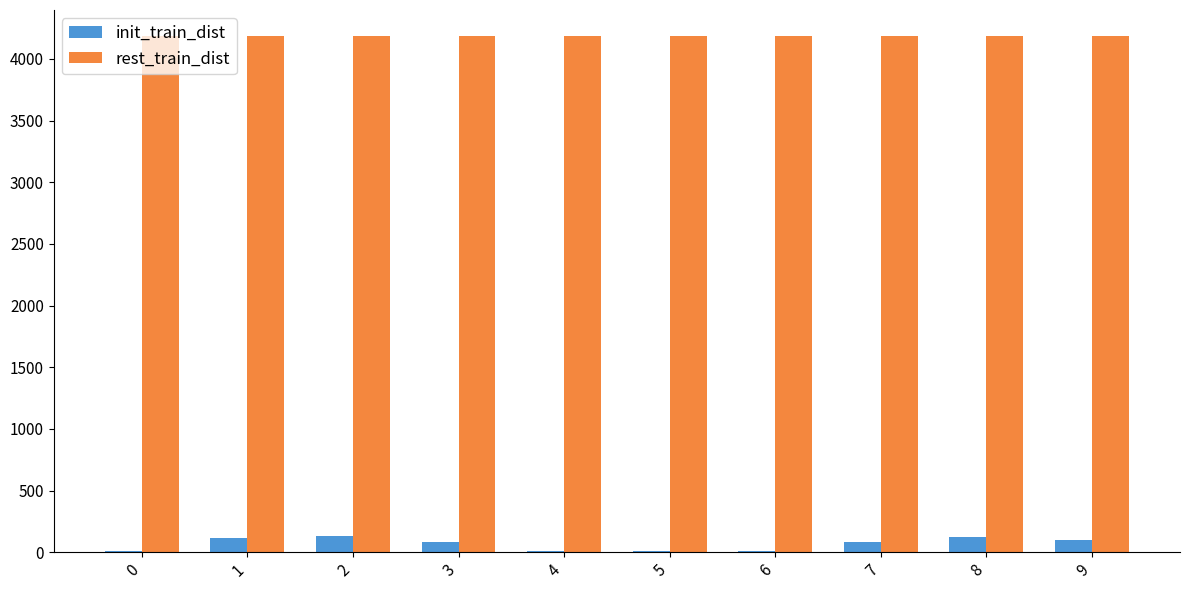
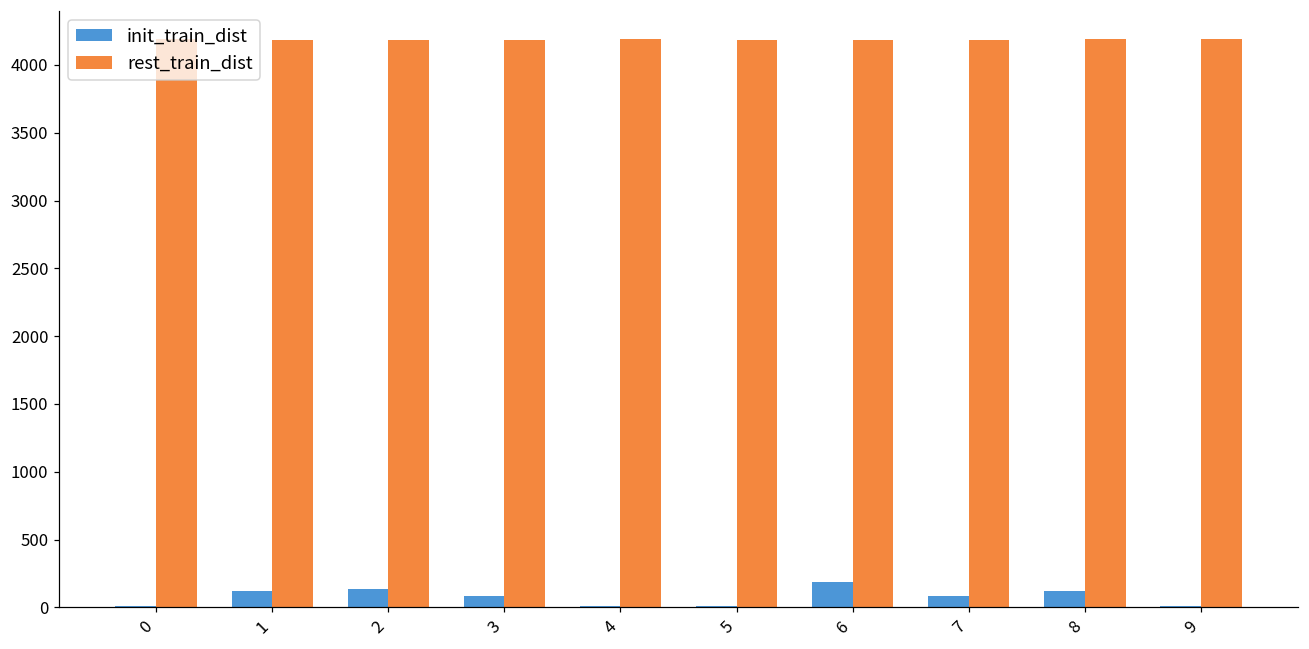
  {
    "init_train_dist": {
      "1": 120,
      "2": 130,
      "3": 90,
-     "6": 10,
+     "6": 190,
      "7": 80,
      "8": 120,
-     "9": 100
+     "9": 10
    },
    "rest_train_dist": {
      "1": 4190,
      "2": 4190,
      "3": 4190,
      "4": 4190,
      "5": 4190,
      "6": 4190,
      "7": 4190,
      "8": 4190,
      "9": 4190
    }
  }
